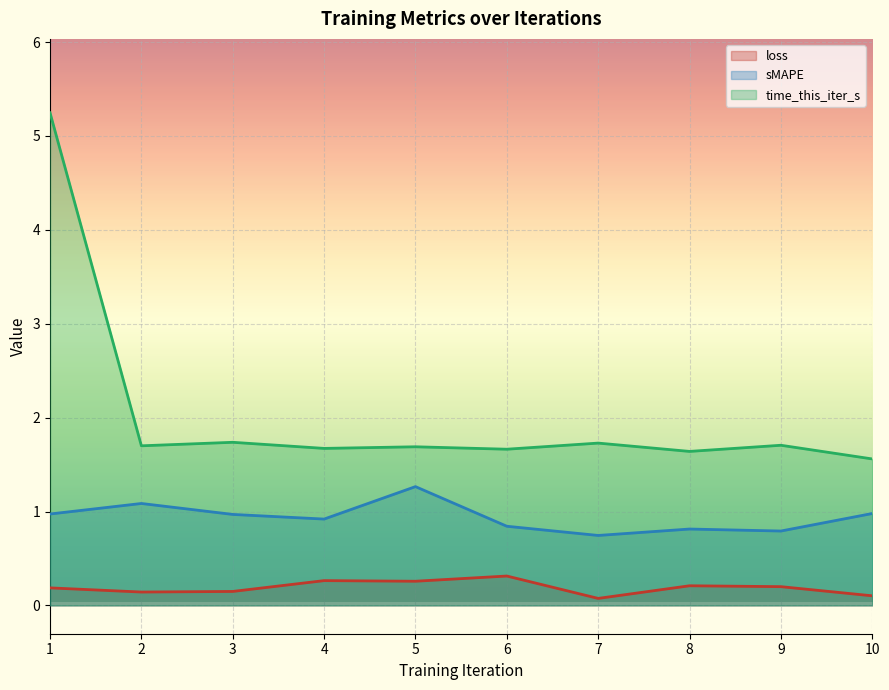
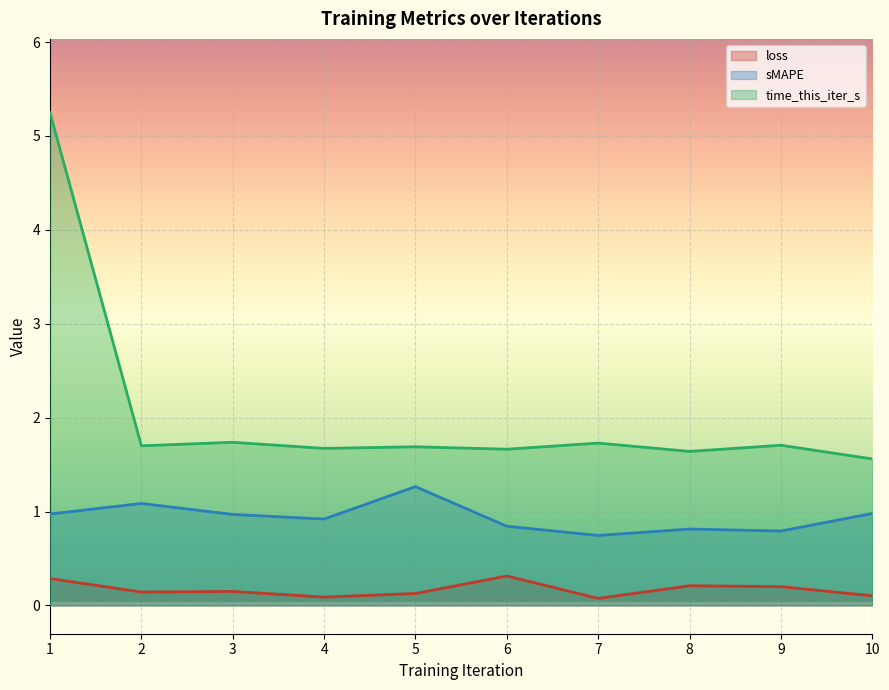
  {
    "loss": {
-     "1": 0.2,
+     "1": 0.3,
      "2": 0.1,
      "3": 0.1,
-     "4": 0.3,
-     "5": 0.3,
+     "4": 0.1,
+     "5": 0.1,
      "6": 0.3,
      "7": 0.1,
      "8": 0.2,
      "9": 0.2,
      "10": 0.1
    }
  }
